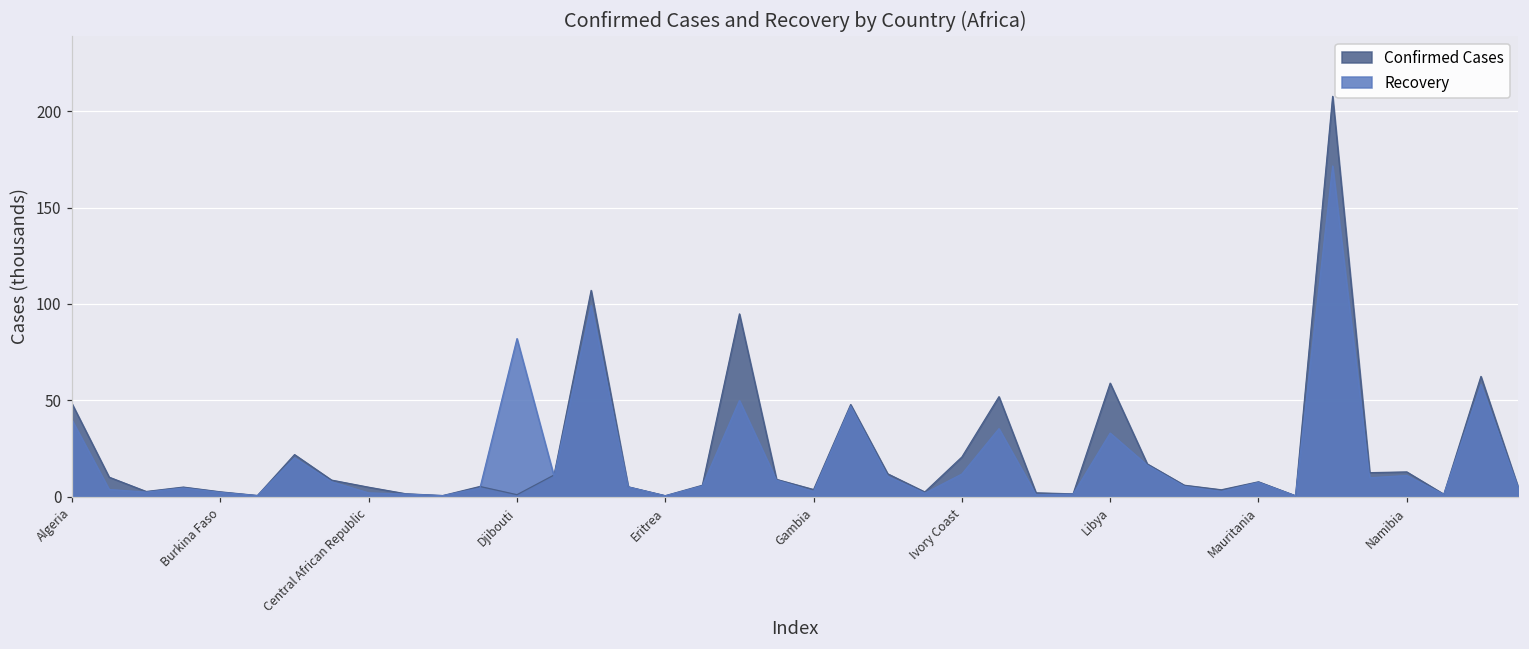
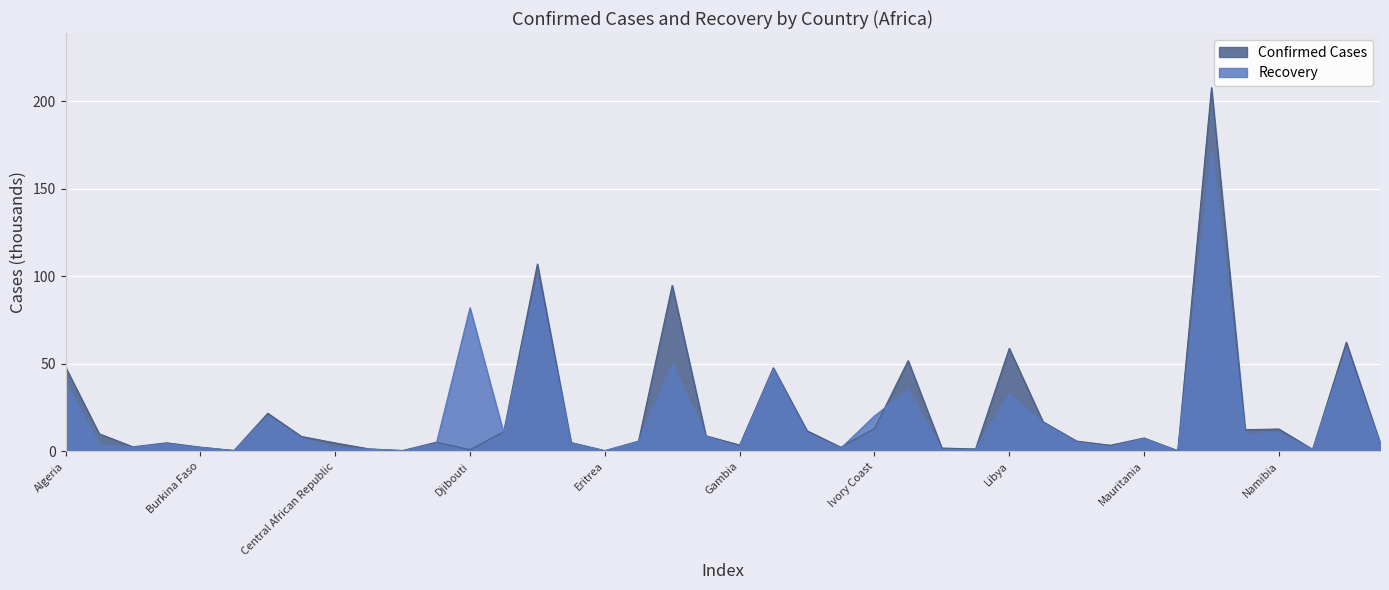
  {
    "Confirmed Cases": {
      "Algeria": 48,
      "Central African Republic": 5,
      "Djibouti": 1,
-     "Ivory Coast": 21,
+     "Ivory Coast": 13,
      "Libya": 59,
      "Namibia": 13
    },
    "Recovery": {
      "Algeria": 40,
      "Central African Republic": 2,
      "Djibouti": 82,
-     "Ivory Coast": 12,
+     "Ivory Coast": 20,
      "Libya": 33,
      "Namibia": 11
    }
  }
